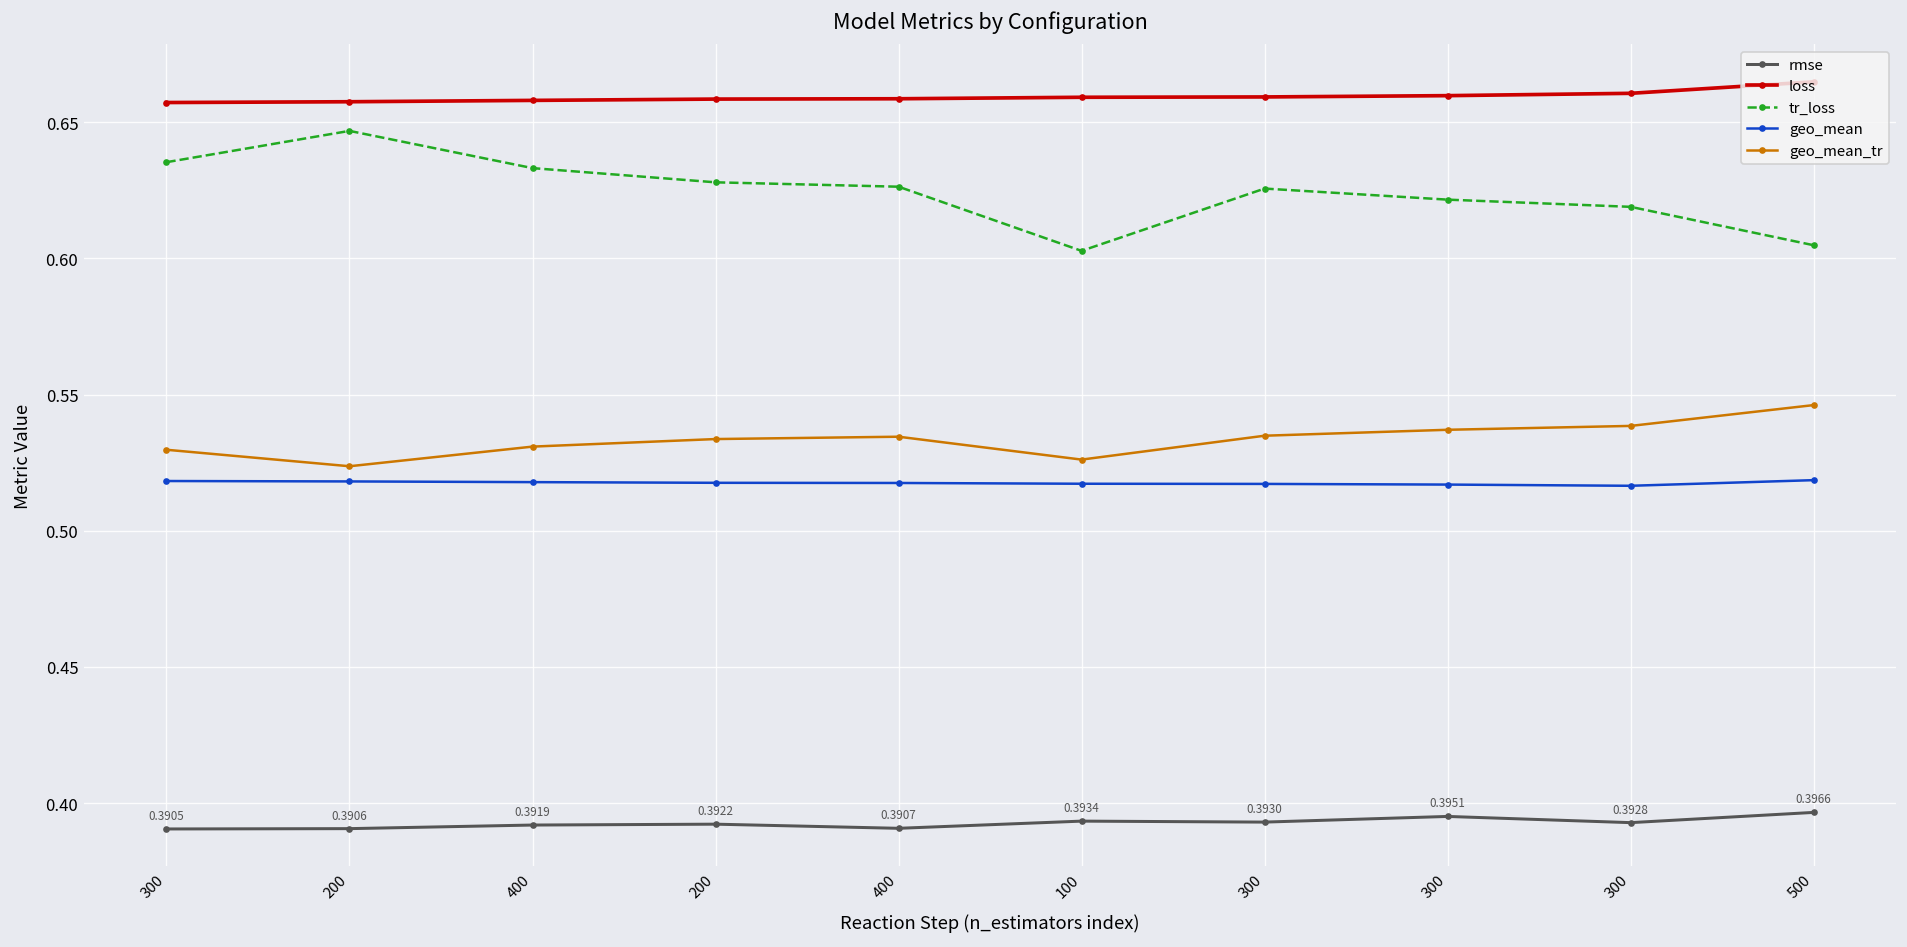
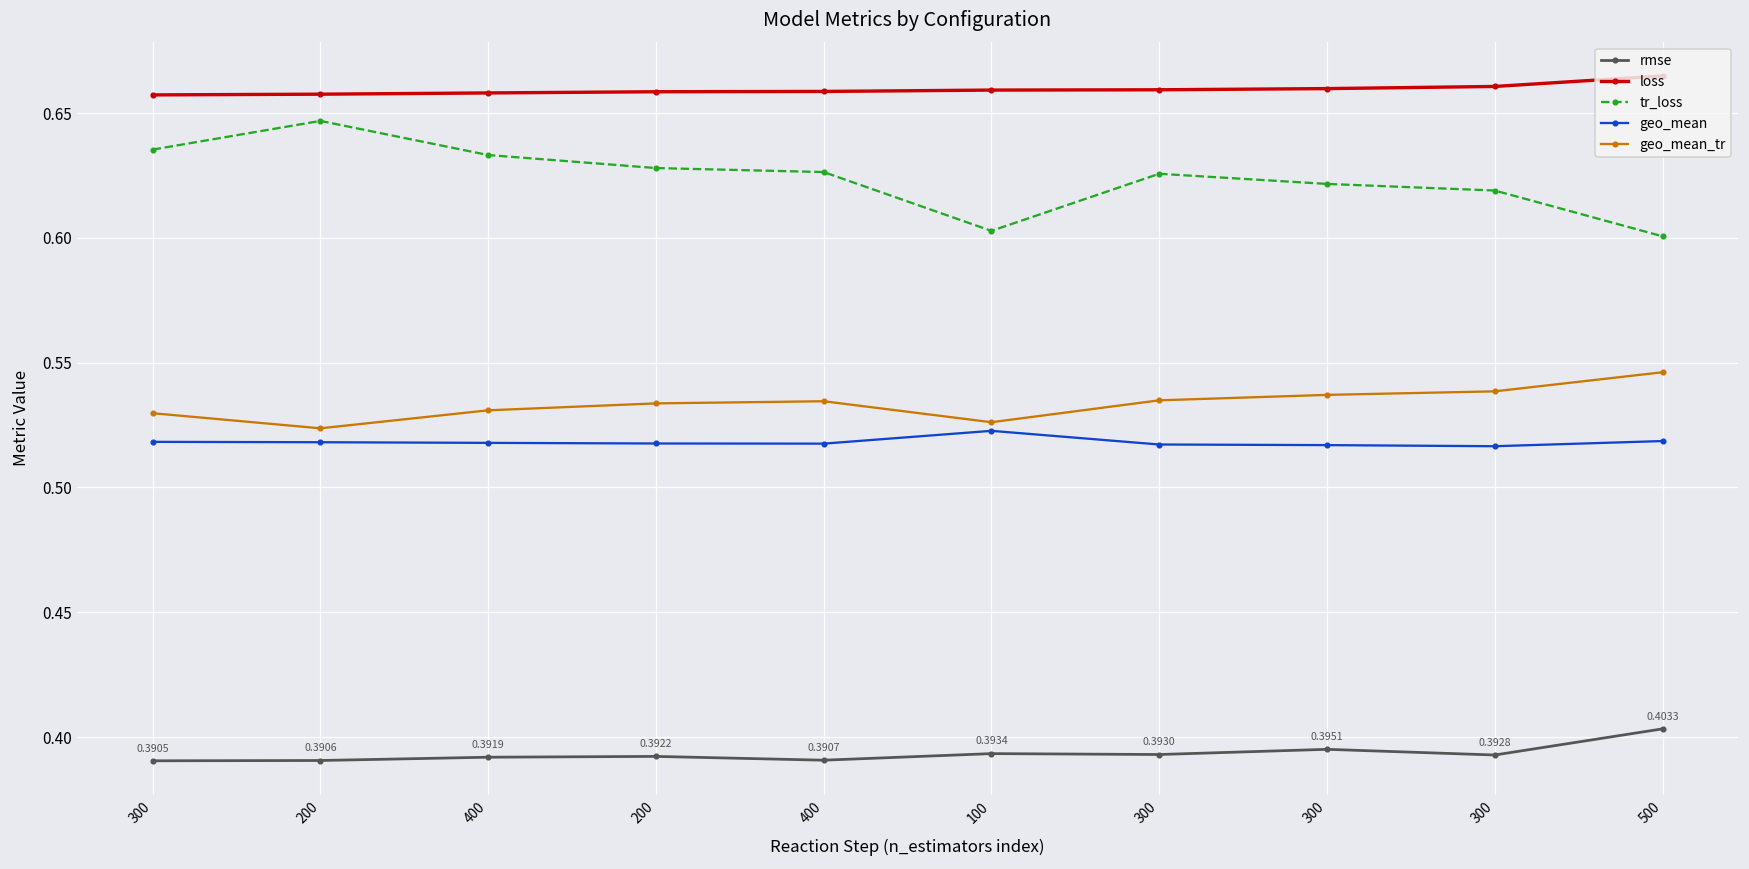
  {
    "rmse": {
      "100": 0.3934,
-     "500": 0.3966
+     "500": 0.4033
    },
    "loss": {
      "100": 0.659
    },
    "tr_loss": {
      "100": 0.603,
-     "500": 0.605
+     "500": 0.601
    },
    "geo_mean": {
-     "100": 0.517,
+     "100": 0.523,
      "500": 0.519
    },
    "geo_mean_tr": {
      "100": 0.526,
      "500": 0.546
    }
  }
